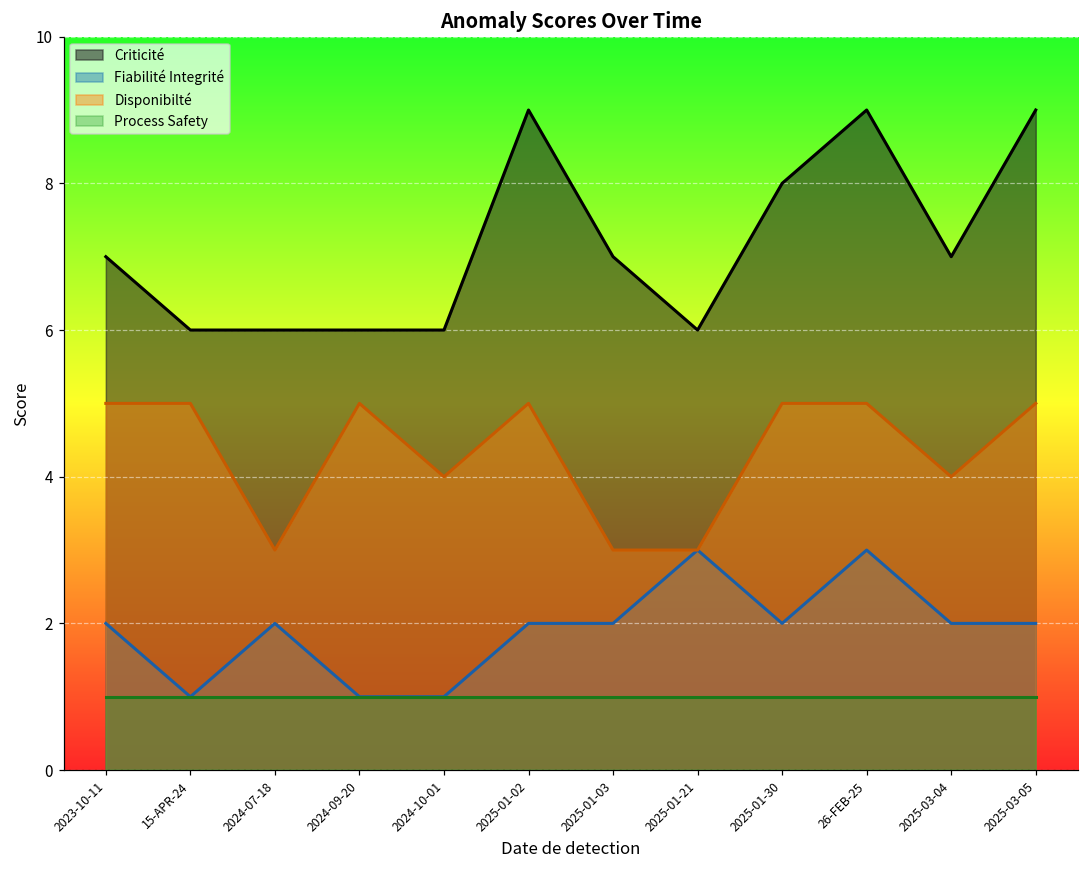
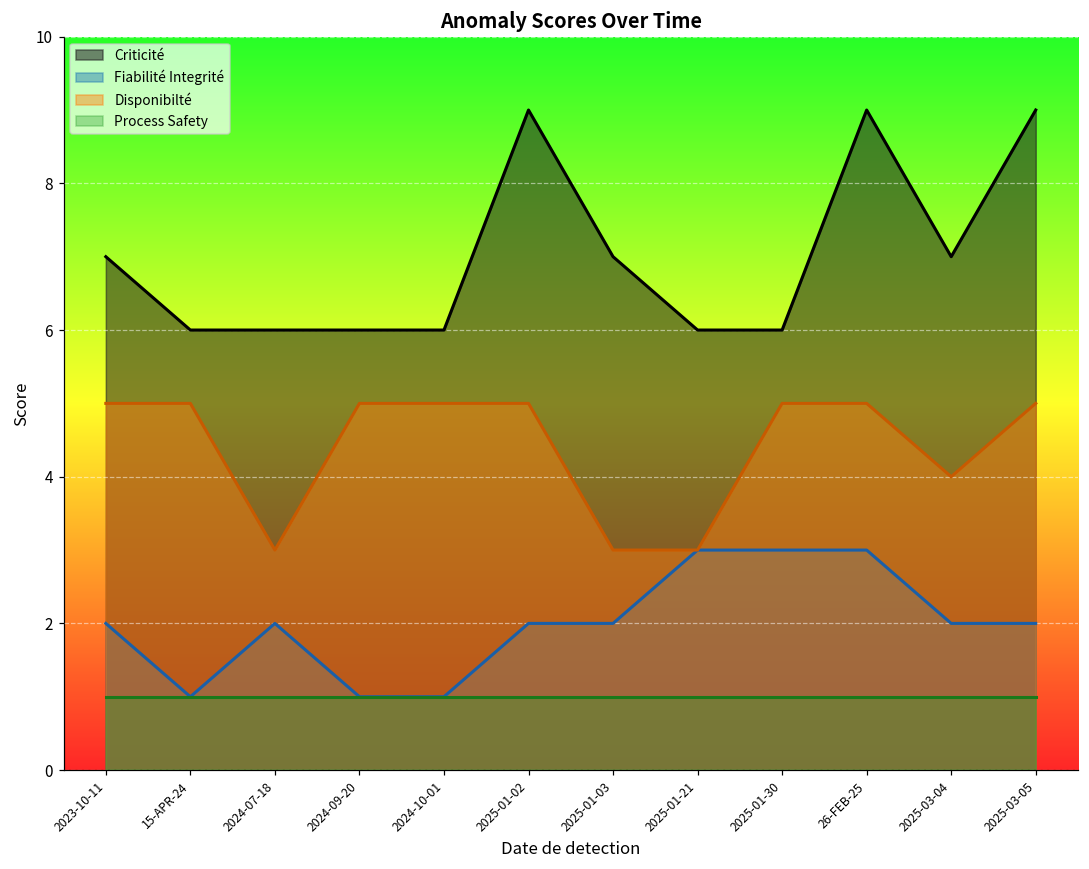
  {
    "Criticité": {
      "2023-10-11": 7,
      "15-APR-24": 6,
      "2024-07-18": 6,
      "2024-09-20": 6,
      "2024-10-01": 6,
      "2025-01-02": 9,
      "2025-01-03": 7,
      "2025-01-21": 6,
-     "2025-01-30": 8,
+     "2025-01-30": 6,
      "26-FEB-25": 9,
      "2025-03-04": 7,
      "2025-03-05": 9
    },
    "Fiabilité Integrité": {
      "2023-10-11": 2,
      "2024-07-18": 2,
      "2025-01-02": 2,
      "2025-01-03": 2,
-     "2025-01-30": 2,
+     "2025-01-30": 3,
      "26-FEB-25": 3,
      "2025-03-04": 2,
      "2025-03-05": 2
    },
    "Disponibilté": {
      "2023-10-11": 5,
      "15-APR-24": 5,
      "2024-07-18": 3,
      "2024-09-20": 5,
-     "2024-10-01": 4,
+     "2024-10-01": 5,
      "2025-01-02": 5,
      "2025-01-03": 3,
      "2025-01-30": 5,
      "26-FEB-25": 5,
      "2025-03-04": 4,
      "2025-03-05": 5
    },
    "Process Safety": {
      "2023-10-11": 1,
      "2024-07-18": 1,
      "2025-01-02": 1,
      "2025-01-03": 1,
      "2025-01-21": 1,
      "2025-01-30": 1,
      "26-FEB-25": 1,
      "2025-03-04": 1,
      "2025-03-05": 1
    }
  }
